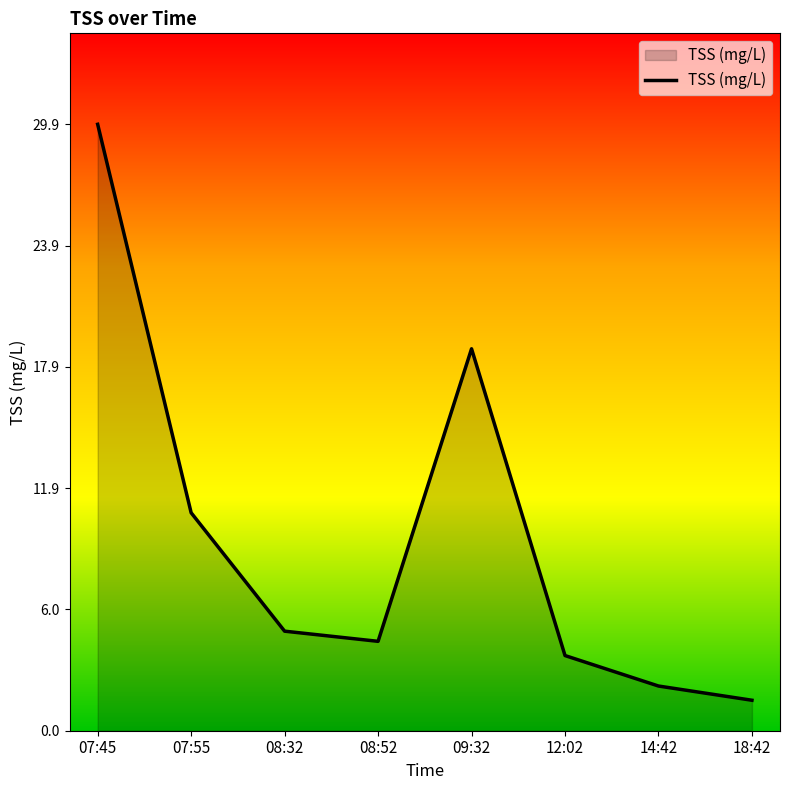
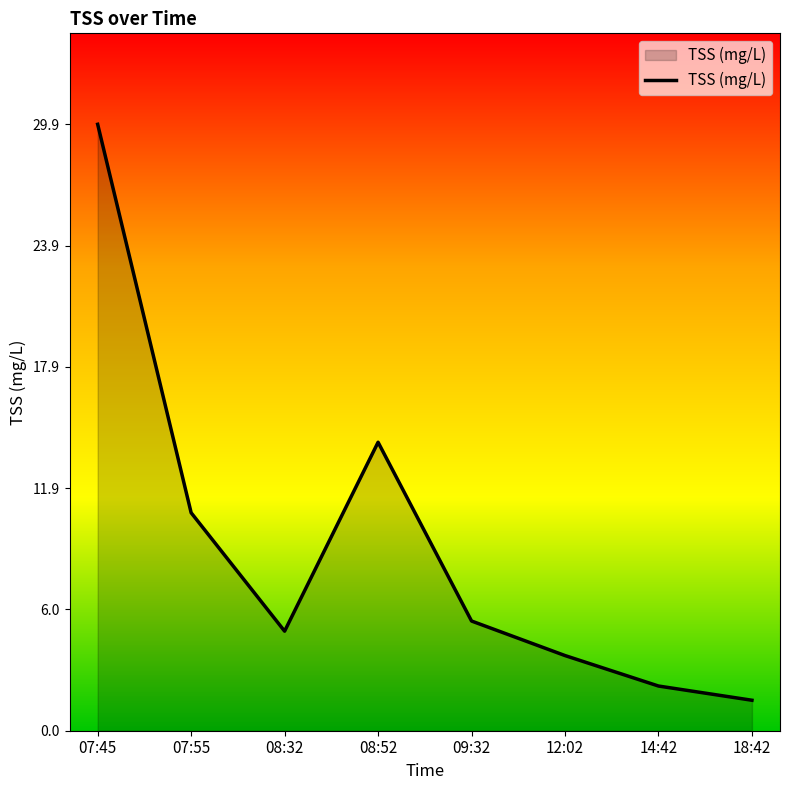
  {
    "07:45": 29.9,
    "07:55": 10.7,
    "08:32": 4.9,
-   "08:52": 4.4,
-   "09:32": 18.8,
+   "08:52": 14.2,
+   "09:32": 5.4,
    "12:02": 3.7,
    "14:42": 2.2,
    "18:42": 1.5
  }
